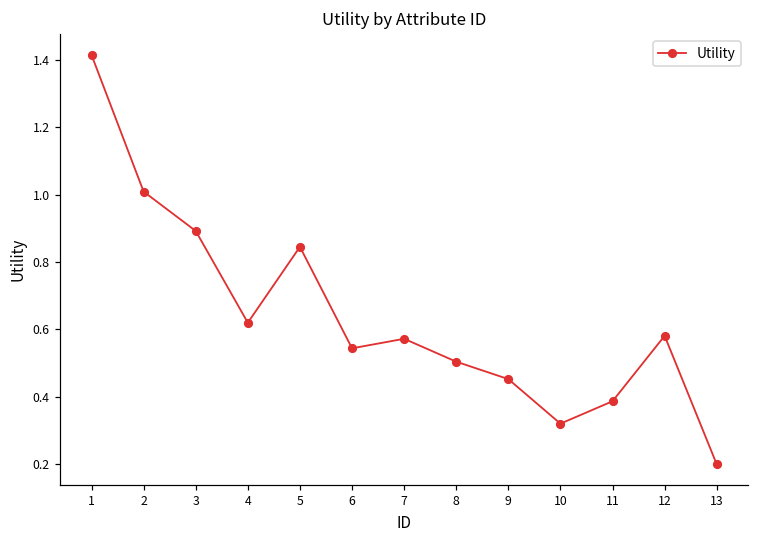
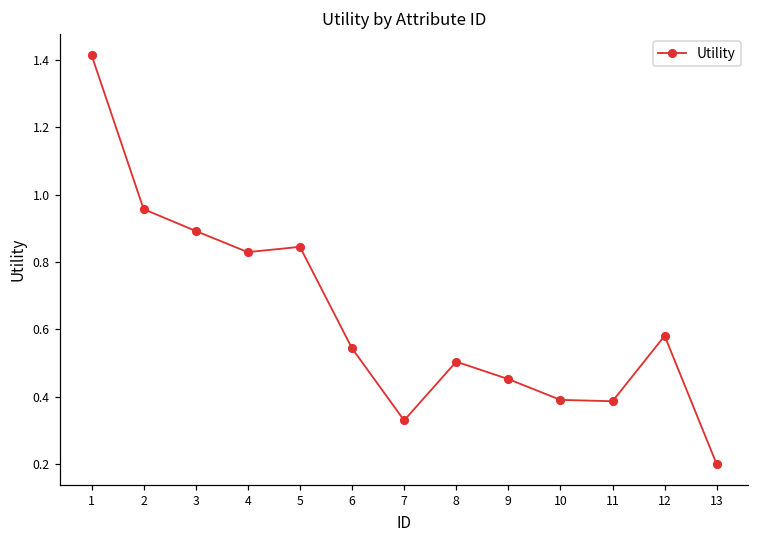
  {
    "1": 1.41,
-   "2": 1.01,
+   "2": 0.96,
    "3": 0.89,
-   "4": 0.62,
+   "4": 0.83,
    "5": 0.85,
    "6": 0.54,
-   "7": 0.57,
+   "7": 0.33,
    "8": 0.50,
    "9": 0.45,
-   "10": 0.32,
+   "10": 0.39,
    "11": 0.39,
    "12": 0.58,
    "13": 0.20
  }
